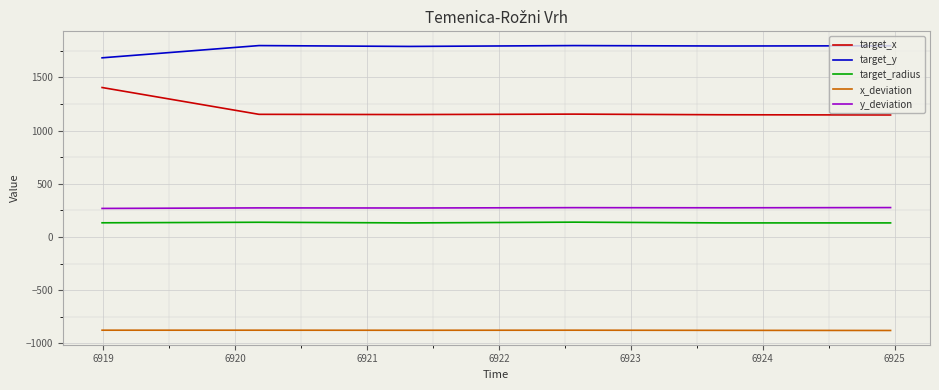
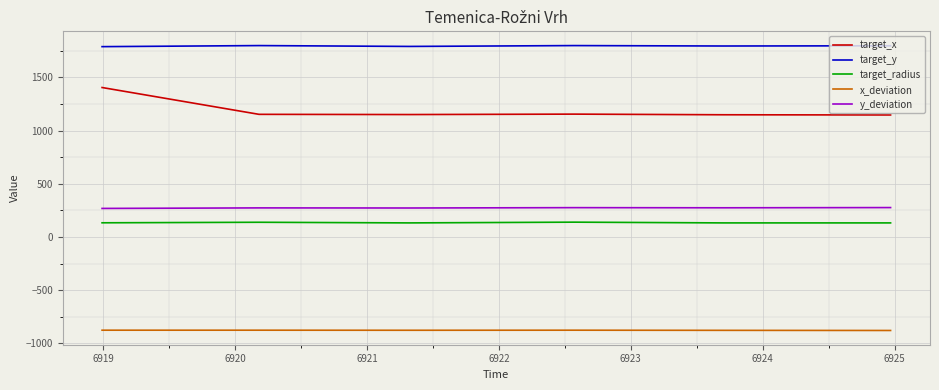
  {
    "target_x": {
      "6919": 1400
    },
    "target_y": {
-     "6919": 1680
+     "6919": 1790
    },
    "target_radius": {
      "6919": 130
    },
    "x_deviation": {
      "6919": -880
    },
    "y_deviation": {
      "6919": 270
    }
  }
